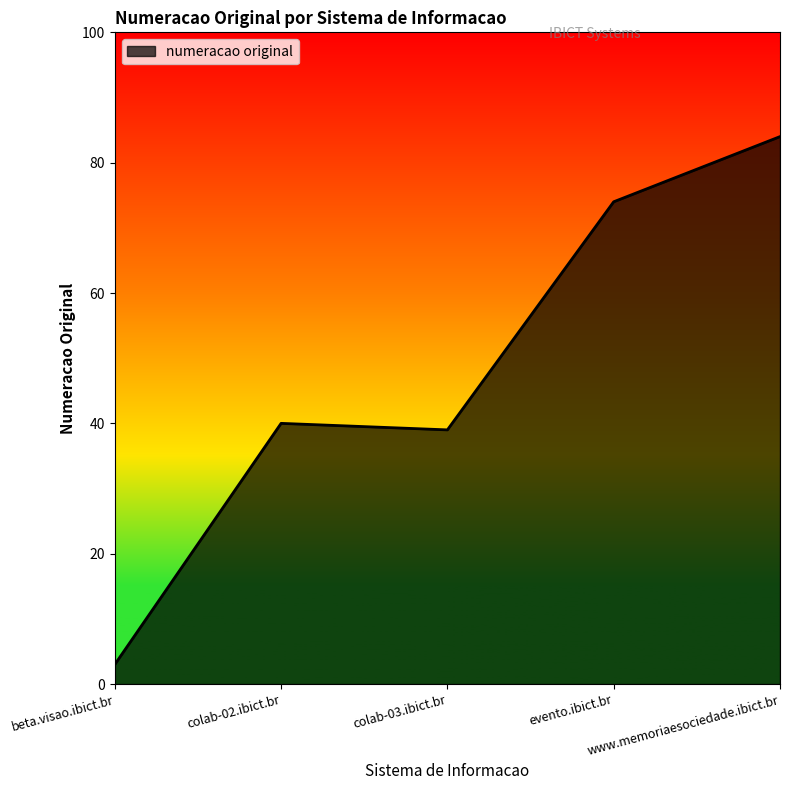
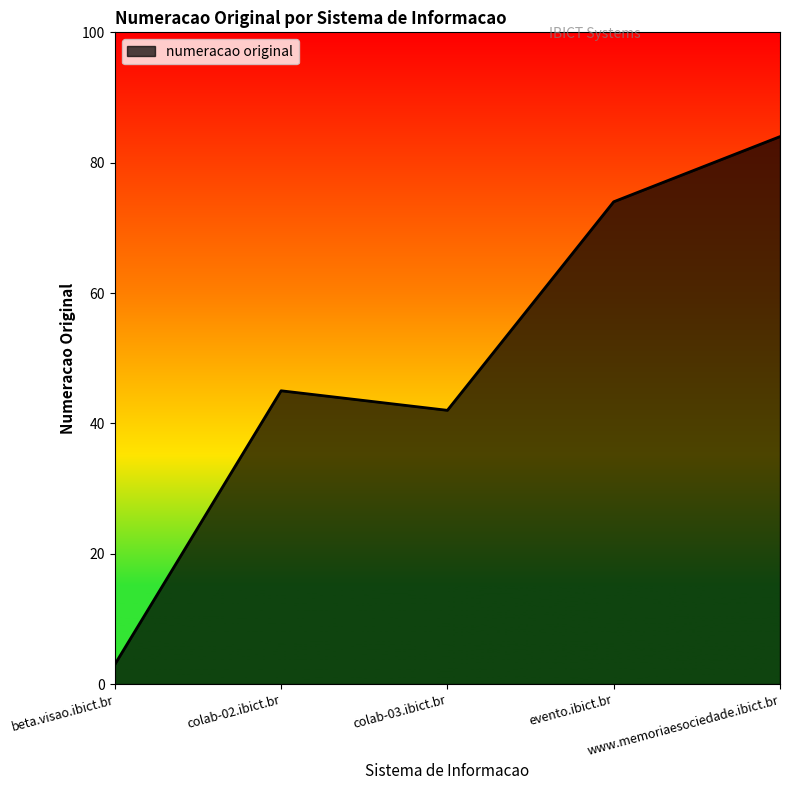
  {
    "beta.visao.ibict.br": 3,
-   "colab-02.ibict.br": 40,
-   "colab-03.ibict.br": 39,
+   "colab-02.ibict.br": 45,
+   "colab-03.ibict.br": 42,
    "evento.ibict.br": 74,
    "www.memoriaesociedade.ibict.br": 84
  }
